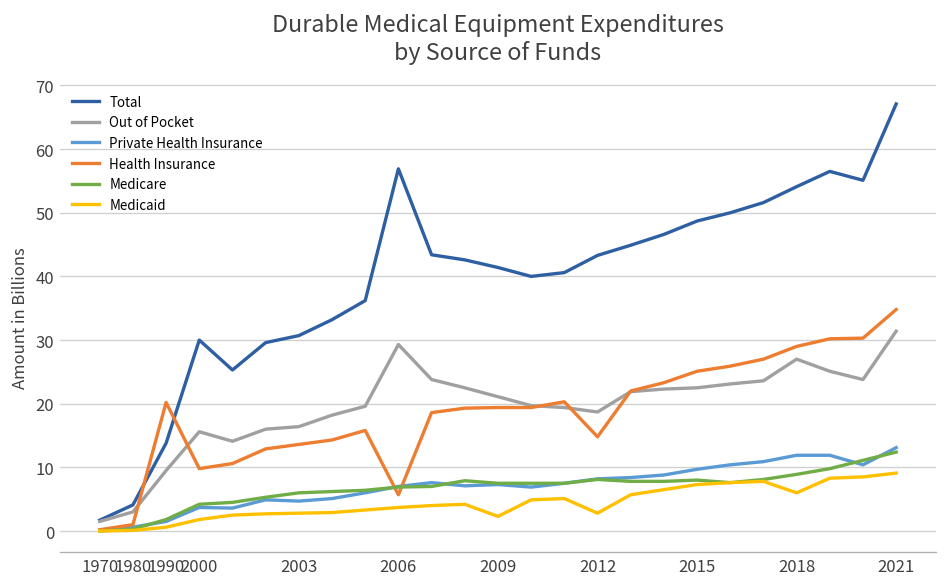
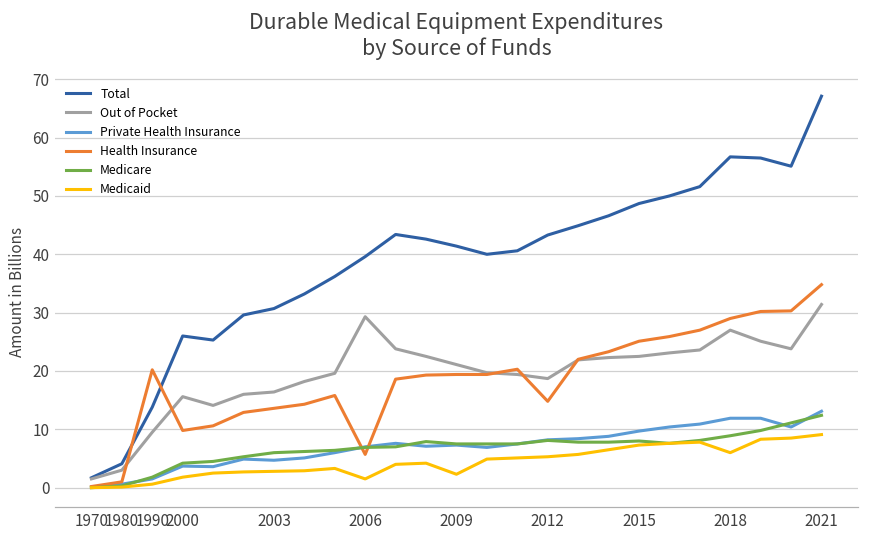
  {
    "Total": {
      "1980": 4,
      "1990": 14,
-     "2000": 30,
+     "2000": 26,
      "2003": 31,
-     "2006": 57,
+     "2006": 40,
      "2009": 41,
      "2012": 43,
      "2015": 49,
-     "2018": 54,
+     "2018": 57,
      "2021": 67
    },
    "Out of Pocket": {
      "1980": 3,
      "1990": 10,
      "2000": 16,
      "2003": 16,
      "2006": 29,
      "2009": 21,
      "2012": 19,
      "2015": 23,
      "2018": 27,
      "2021": 31
    },
    "Private Health Insurance": {
      "2000": 4,
      "2003": 5,
      "2015": 10,
      "2018": 12,
      "2021": 13
    },
    "Health Insurance": {
      "1990": 20,
      "2000": 10,
      "2003": 14,
      "2006": 6,
      "2009": 19,
      "2012": 15,
      "2015": 25,
      "2018": 29,
      "2021": 35
    },
    "Medicare": {
      "2000": 4,
      "2003": 6,
      "2015": 8,
      "2018": 9,
      "2021": 12
    },
    "Medicaid": {
      "1990": 1,
      "2000": 2,
      "2003": 3,
-     "2006": 4,
+     "2006": 2,
      "2009": 2,
-     "2012": 3,
+     "2012": 5,
      "2015": 7,
      "2018": 6,
      "2021": 9
    }
  }
